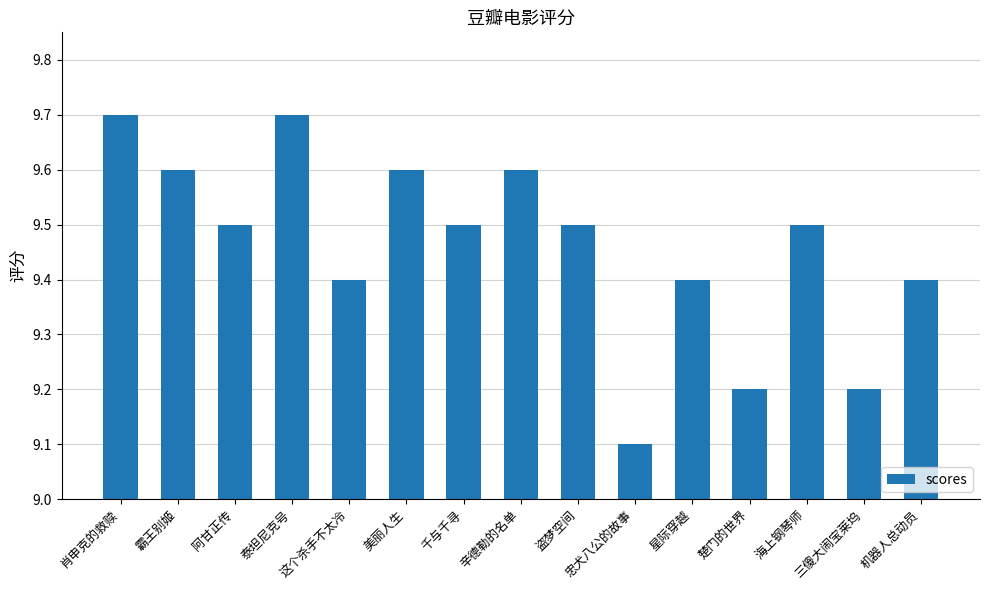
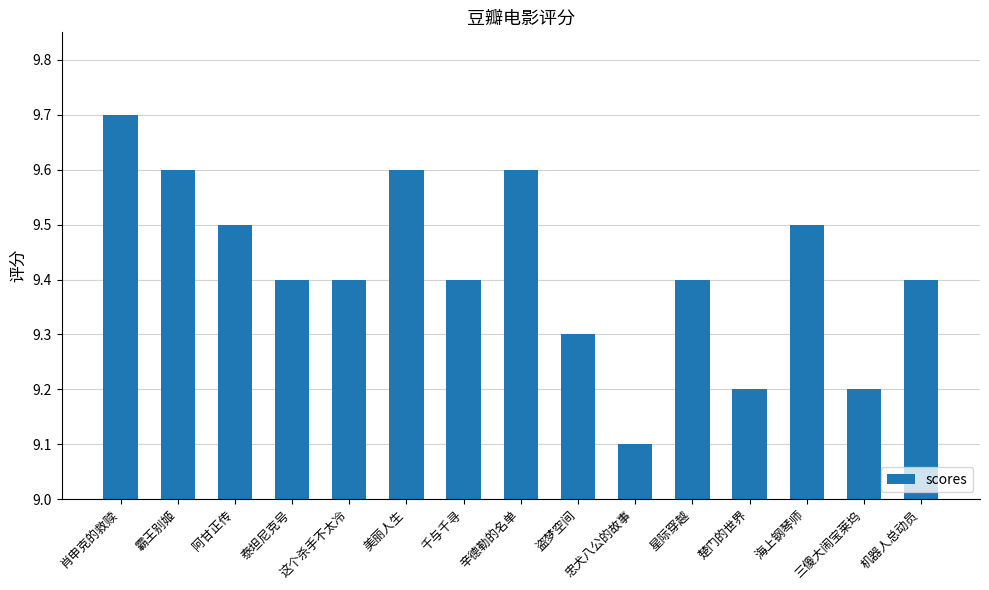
  {
    "肖申克的救赎": 9.7,
    "霸王别姬": 9.6,
    "阿甘正传": 9.5,
-   "泰坦尼克号": 9.7,
+   "泰坦尼克号": 9.4,
    "这个杀手不太冷": 9.4,
    "美丽人生": 9.6,
-   "千与千寻": 9.5,
+   "千与千寻": 9.4,
    "辛德勒的名单": 9.6,
-   "盗梦空间": 9.5,
+   "盗梦空间": 9.3,
    "忠犬八公的故事": 9.1,
    "星际穿越": 9.4,
    "楚门的世界": 9.2,
    "海上钢琴师": 9.5,
    "三傻大闹宝莱坞": 9.2,
    "机器人总动员": 9.4
  }
